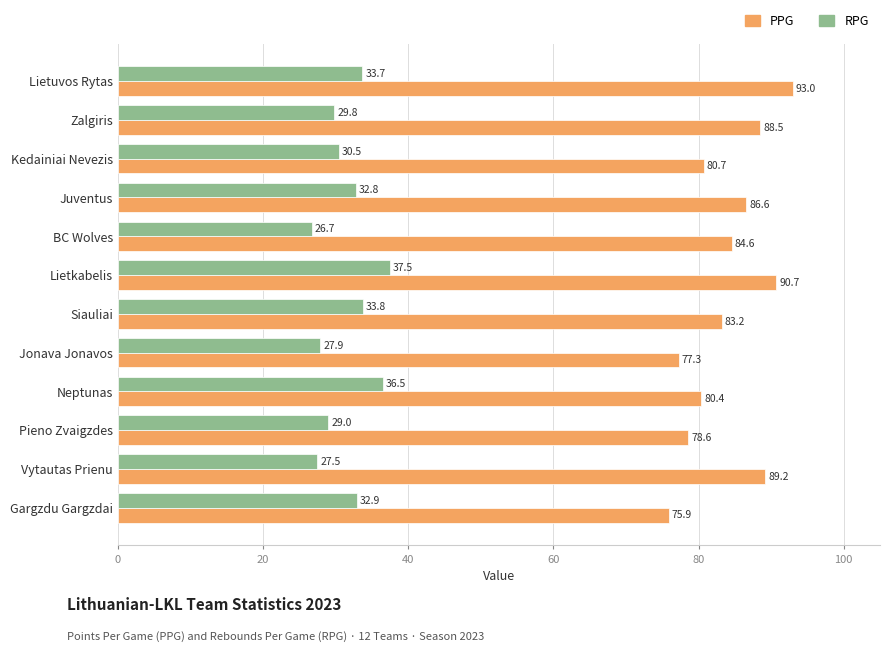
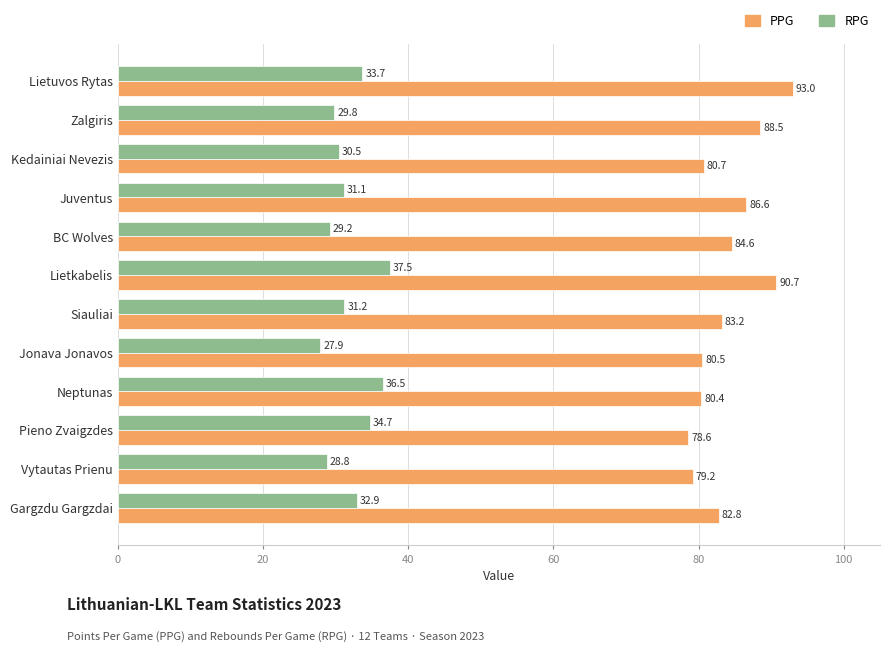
  {
    "PPG": {
      "Lietuvos Rytas": 93.0,
      "Zalgiris": 88.5,
      "Kedainiai Nevezis": 80.7,
      "Juventus": 86.6,
      "BC Wolves": 84.6,
      "Lietkabelis": 90.7,
      "Siauliai": 83.2,
-     "Jonava Jonavos": 77.3,
+     "Jonava Jonavos": 80.5,
      "Neptunas": 80.4,
      "Pieno Zvaigzdes": 78.6,
-     "Vytautas Prienu": 89.2,
-     "Gargzdu Gargzdai": 75.9
+     "Vytautas Prienu": 79.2,
+     "Gargzdu Gargzdai": 82.8
    },
    "RPG": {
      "Lietuvos Rytas": 33.7,
      "Zalgiris": 29.8,
      "Kedainiai Nevezis": 30.5,
-     "Juventus": 32.8,
-     "BC Wolves": 26.7,
+     "Juventus": 31.1,
+     "BC Wolves": 29.2,
      "Lietkabelis": 37.5,
-     "Siauliai": 33.8,
+     "Siauliai": 31.2,
      "Jonava Jonavos": 27.9,
      "Neptunas": 36.5,
-     "Pieno Zvaigzdes": 29.0,
-     "Vytautas Prienu": 27.5,
+     "Pieno Zvaigzdes": 34.7,
+     "Vytautas Prienu": 28.8,
      "Gargzdu Gargzdai": 32.9
    }
  }
